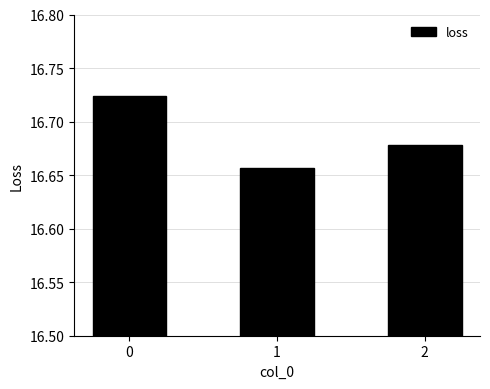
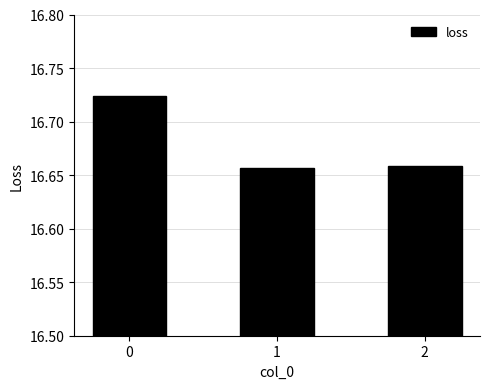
  {
    "0": 16.723,
    "1": 16.656,
-   "2": 16.678
+   "2": 16.659
  }
